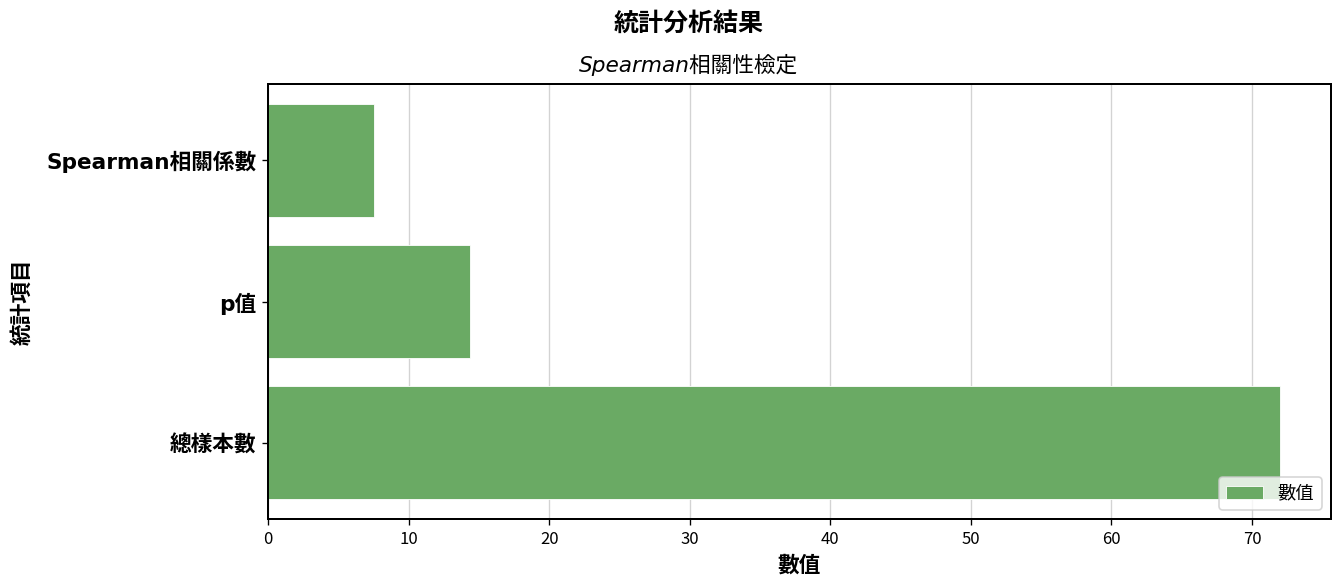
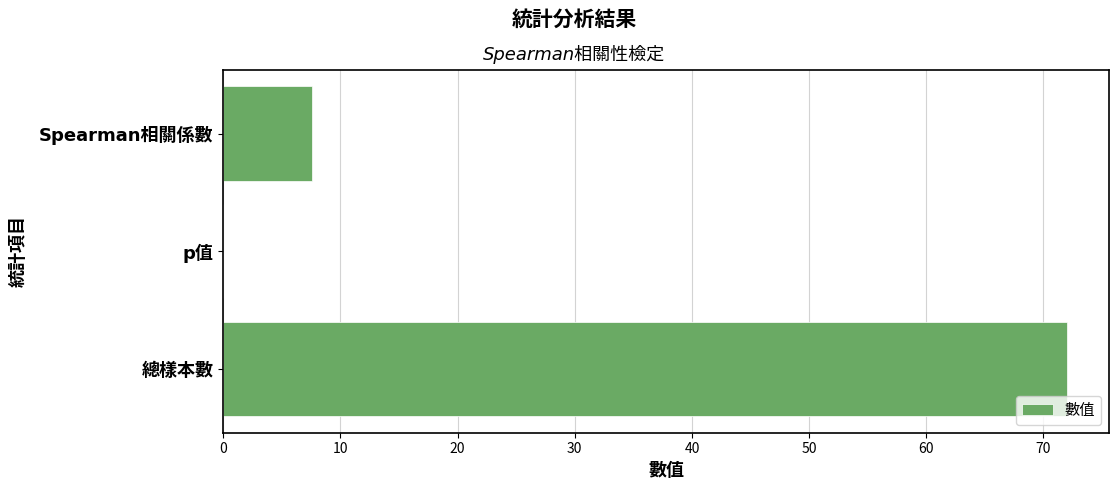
  {
    "Spearman相關係數": 7.6,
-   "p值": 14.4,
+   "p值": 0.0,
    "總樣本數": 72.0
  }
